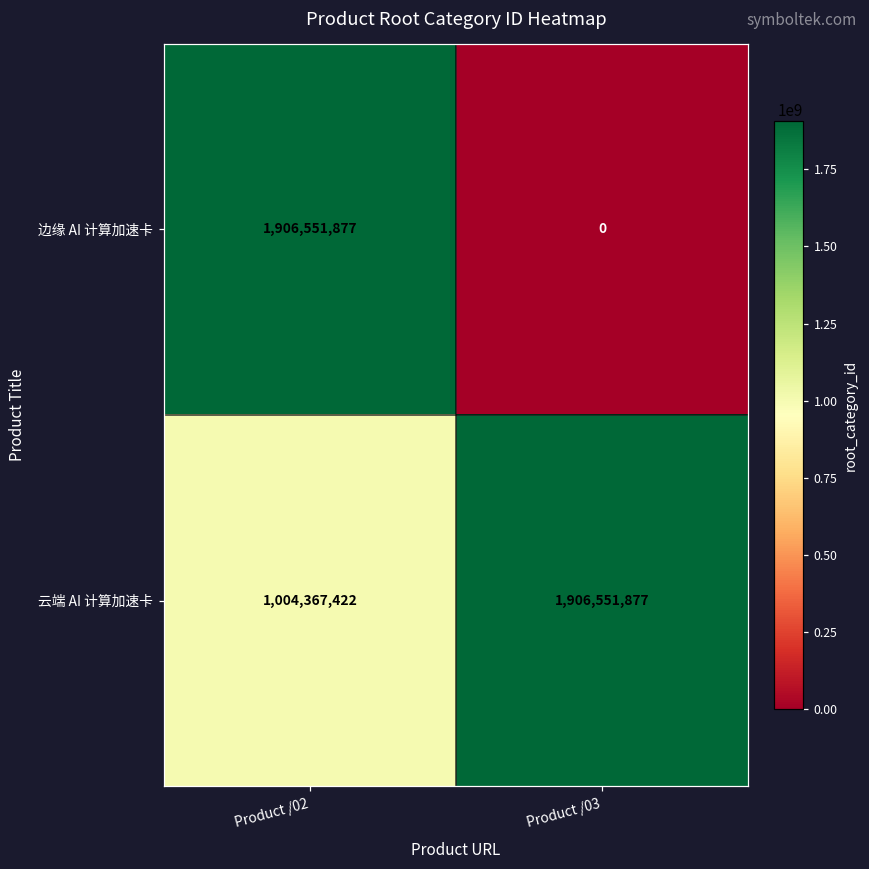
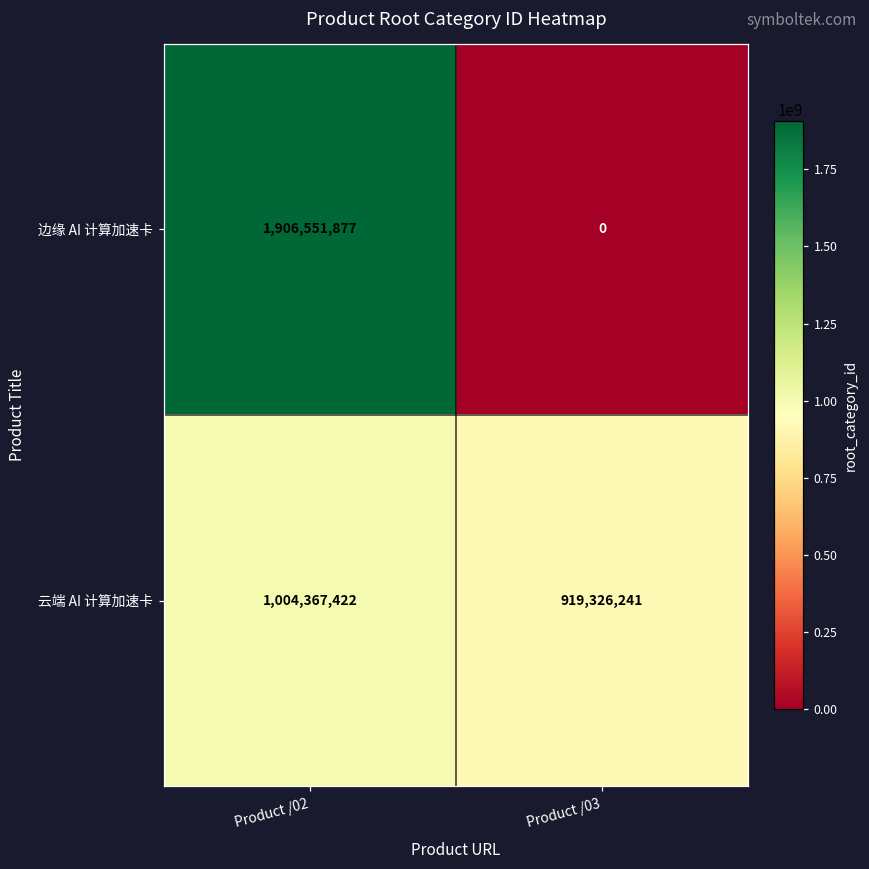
  {
    "边缘 AI 计算加速卡": {
      "Product /02": "1,906,551,877",
      "Product /03": "0"
    },
    "云端 AI 计算加速卡": {
      "Product /02": "1,004,367,422",
-     "Product /03": "1,906,551,877"
+     "Product /03": "919,326,241"
    }
  }
